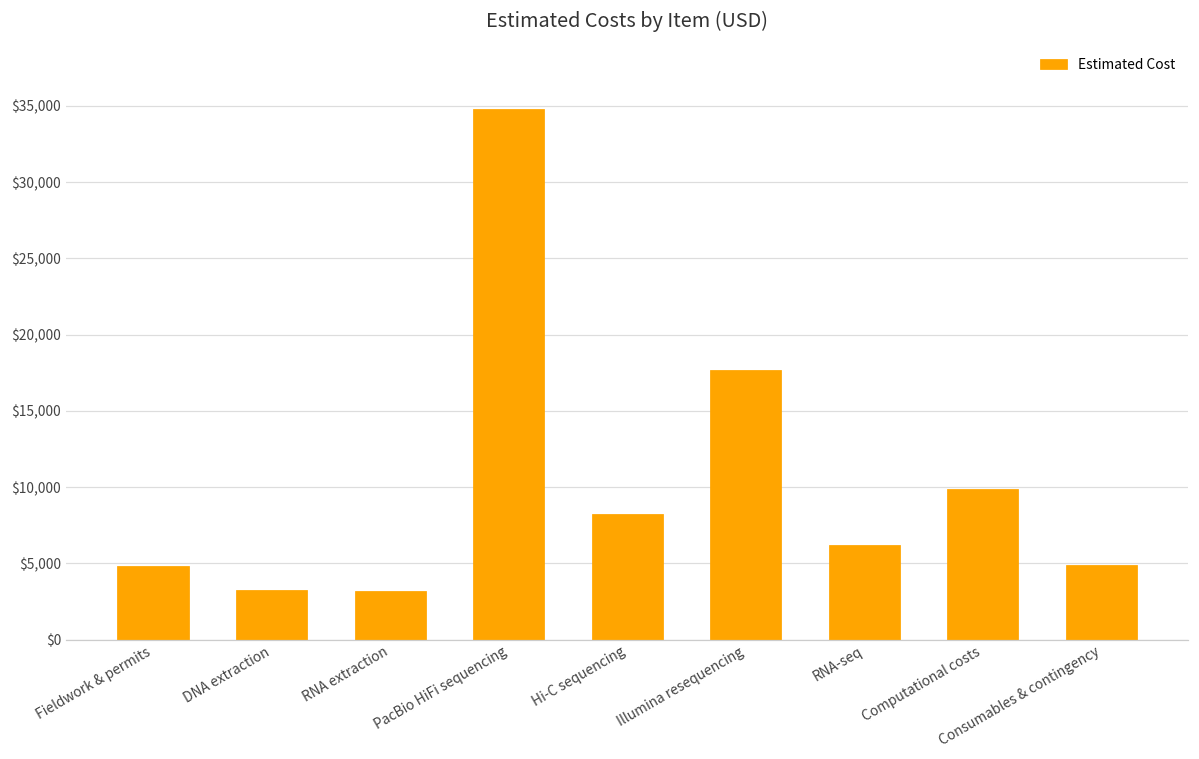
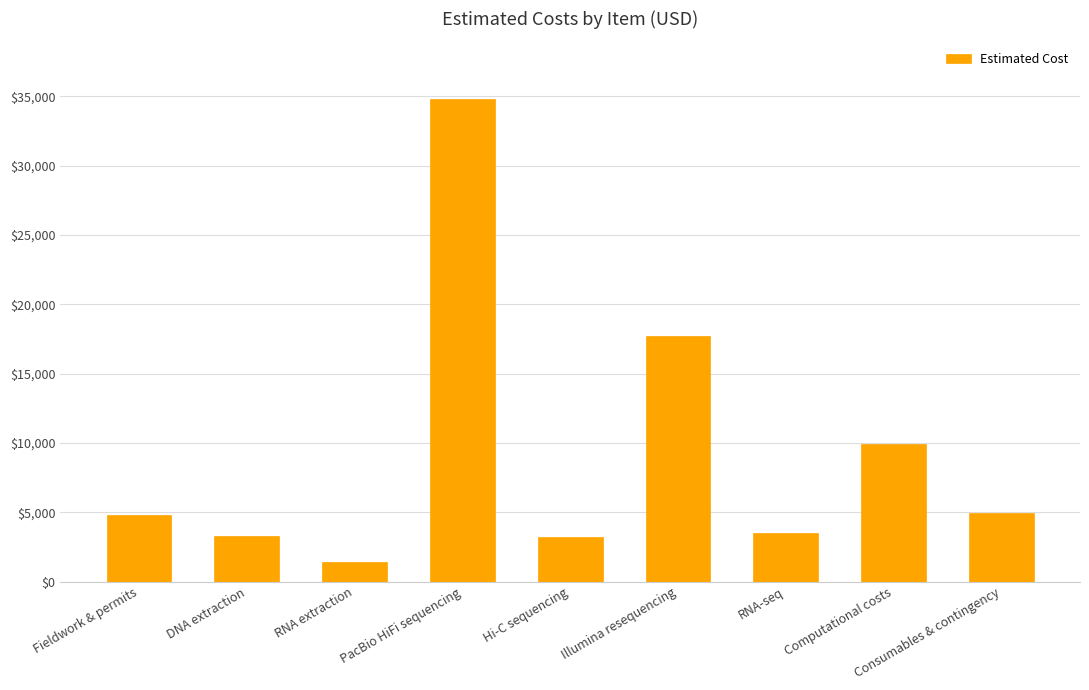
  {
    "Fieldwork & permits": "$4,800",
    "DNA extraction": "$3,300",
-   "RNA extraction": "$3,200",
+   "RNA extraction": "$1,400",
    "PacBio HiFi sequencing": "$34,800",
-   "Hi-C sequencing": "$8,200",
+   "Hi-C sequencing": "$3,200",
    "Illumina resequencing": "$17,700",
-   "RNA-seq": "$6,200",
+   "RNA-seq": "$3,500",
    "Computational costs": "$9,900",
    "Consumables & contingency": "$4,900"
  }
